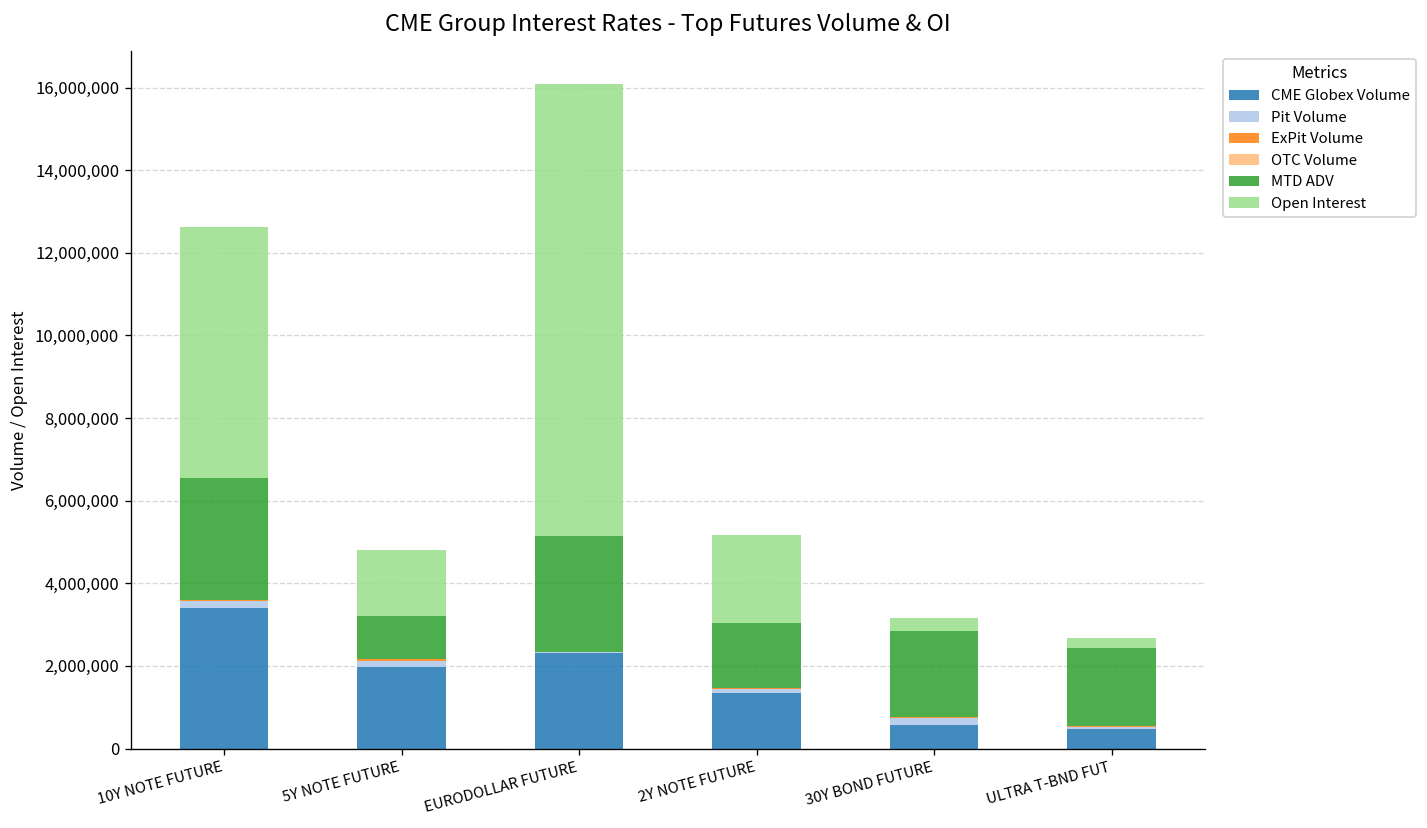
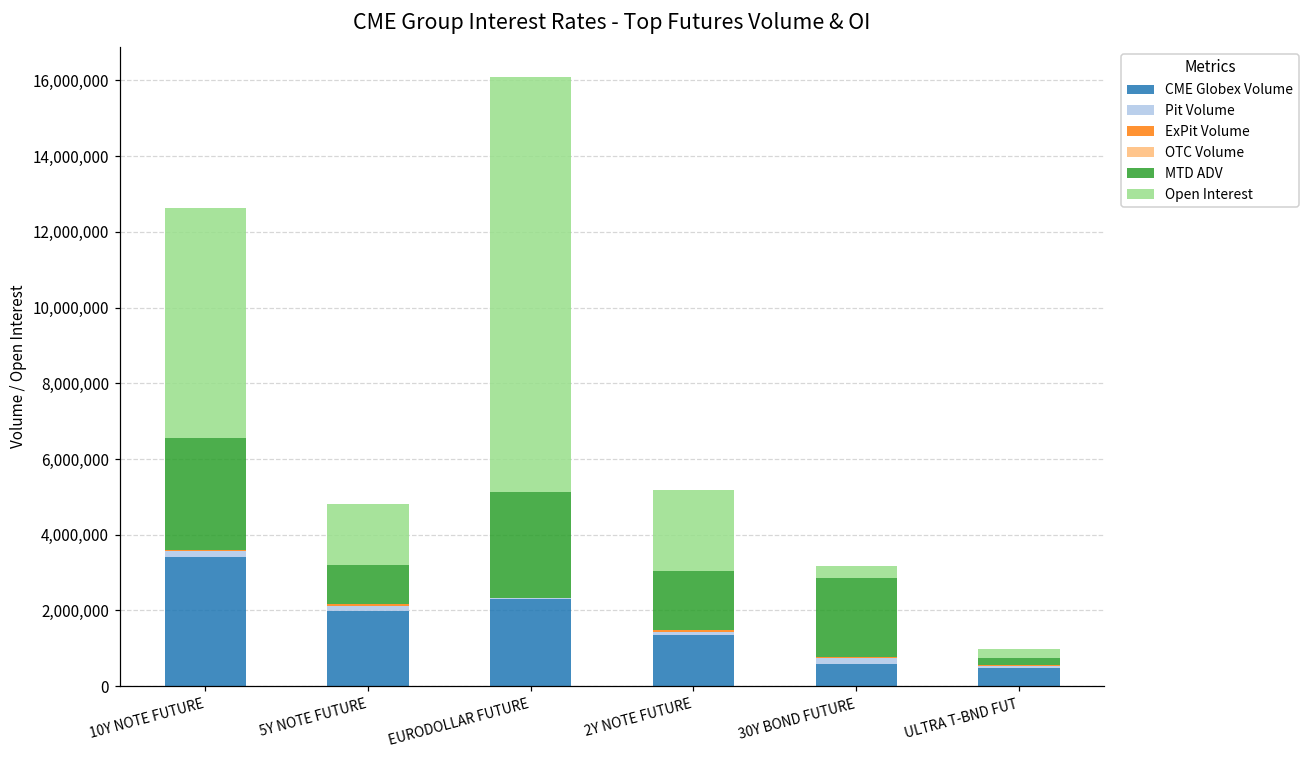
  {
    "CME Globex Volume": {
      "10Y NOTE FUTURE": "3,400,000",
      "5Y NOTE FUTURE": "2,000,000",
      "EURODOLLAR FUTURE": "2,300,000",
      "2Y NOTE FUTURE": "1,400,000",
      "30Y BOND FUTURE": "600,000",
      "ULTRA T-BND FUT": "500,000"
    },
    "Pit Volume": {
      "10Y NOTE FUTURE": "200,000",
      "5Y NOTE FUTURE": "100,000",
      "2Y NOTE FUTURE": "100,000",
      "30Y BOND FUTURE": "200,000"
    },
    "OTC Volume": {
      "10Y NOTE FUTURE": "0",
      "5Y NOTE FUTURE": "0",
      "EURODOLLAR FUTURE": "0",
      "2Y NOTE FUTURE": "0",
      "30Y BOND FUTURE": "0",
      "ULTRA T-BND FUT": "0"
    },
    "MTD ADV": {
      "10Y NOTE FUTURE": "2,900,000",
      "5Y NOTE FUTURE": "1,100,000",
      "EURODOLLAR FUTURE": "2,800,000",
      "2Y NOTE FUTURE": "1,600,000",
      "30Y BOND FUTURE": "2,100,000",
-     "ULTRA T-BND FUT": "1,900,000"
+     "ULTRA T-BND FUT": "200,000"
    },
    "Open Interest": {
      "10Y NOTE FUTURE": "6,100,000",
      "5Y NOTE FUTURE": "1,600,000",
      "EURODOLLAR FUTURE": "10,900,000",
      "2Y NOTE FUTURE": "2,100,000",
      "30Y BOND FUTURE": "300,000",
      "ULTRA T-BND FUT": "200,000"
    }
  }
